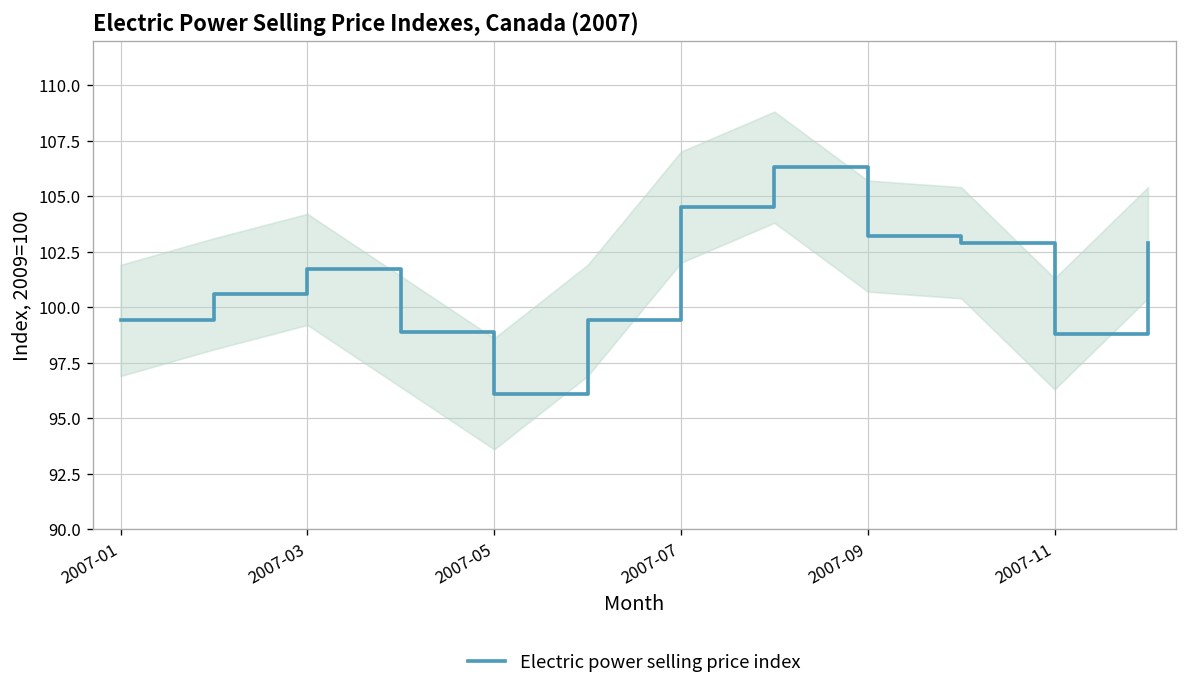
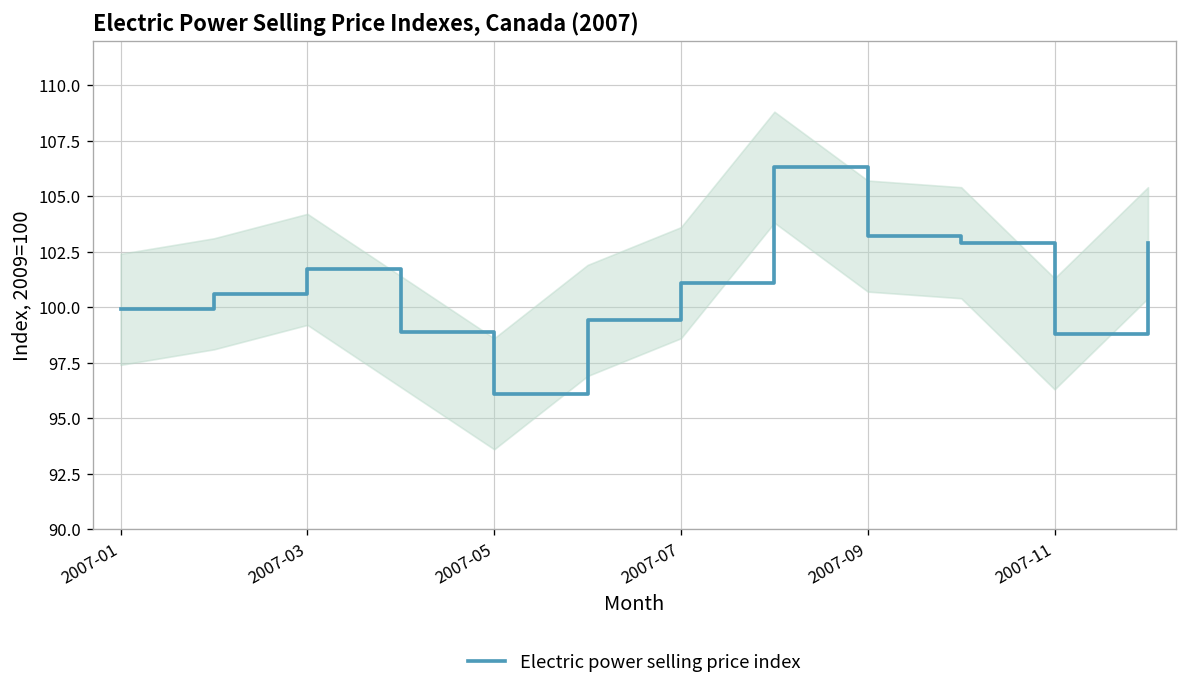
  {
    "Electric power selling price index": {
-     "2007-01": 99.4,
+     "2007-01": 99.9,
      "2007-03": 101.7,
      "2007-05": 96.1,
-     "2007-07": 104.5,
+     "2007-07": 101.1,
      "2007-09": 103.2,
      "2007-11": 98.8
    }
  }
